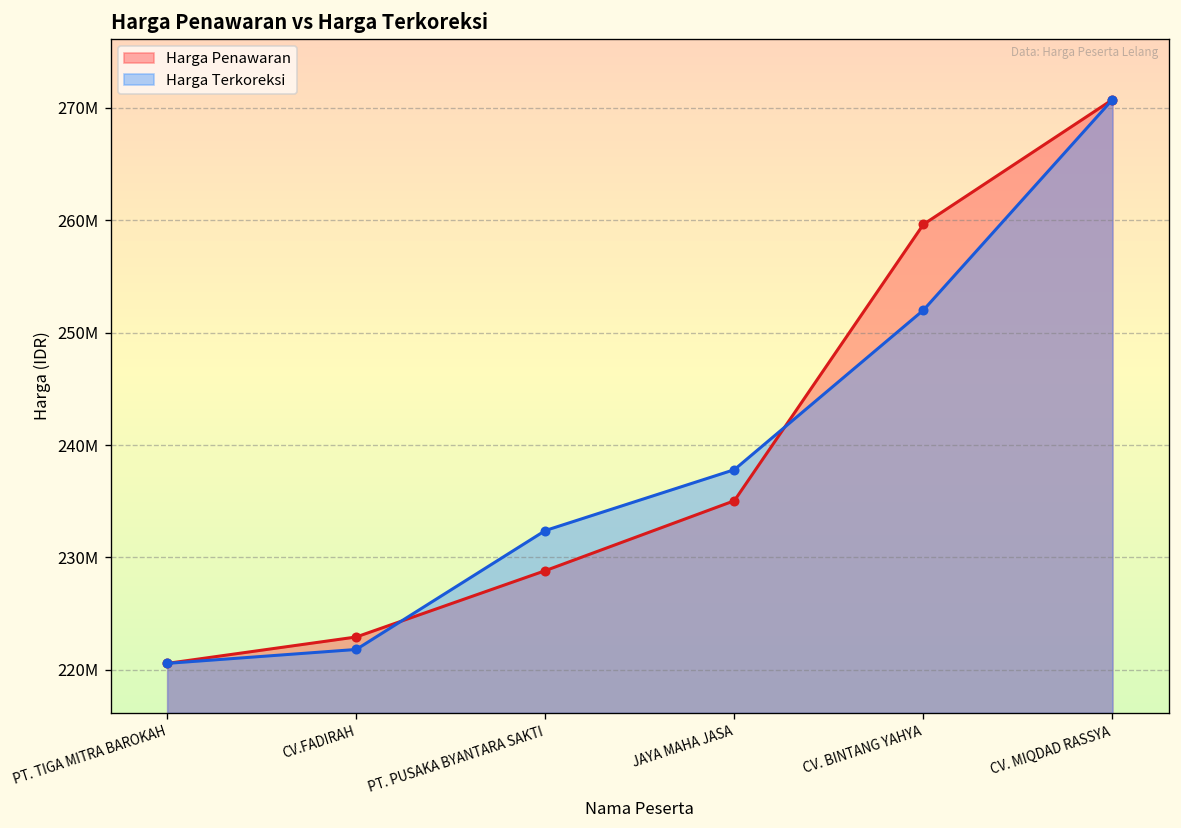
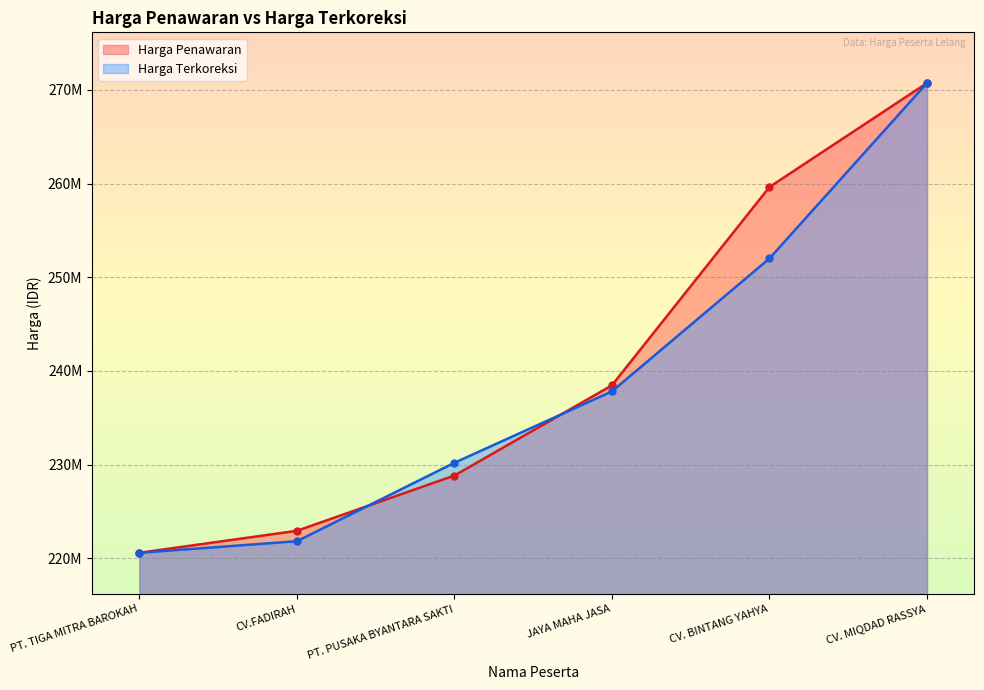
  {
    "Harga Penawaran": {
      "CV.FADIRAH": 223000000,
      "PT. PUSAKA BYANTARA SAKTI": 229000000,
-     "JAYA MAHA JASA": 235000000,
+     "JAYA MAHA JASA": 238000000,
      "CV. BINTANG YAHYA": 260000000
    },
    "Harga Terkoreksi": {
      "CV.FADIRAH": 222000000,
-     "PT. PUSAKA BYANTARA SAKTI": 232000000,
+     "PT. PUSAKA BYANTARA SAKTI": 230000000,
      "JAYA MAHA JASA": 238000000,
      "CV. BINTANG YAHYA": 252000000
    }
  }
